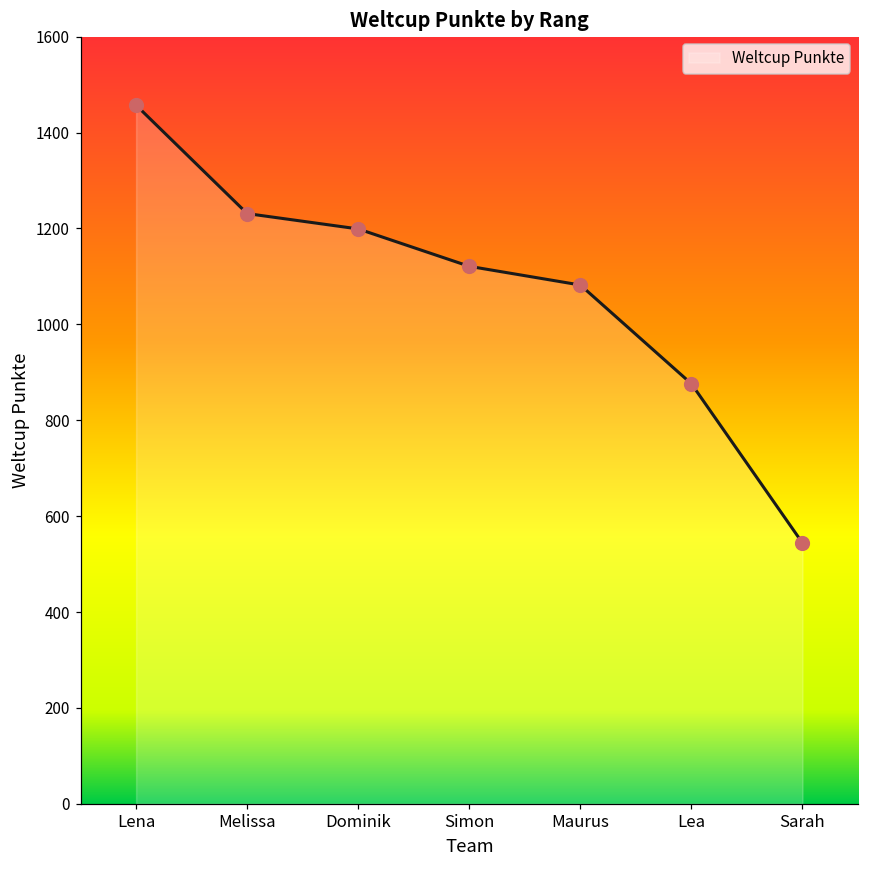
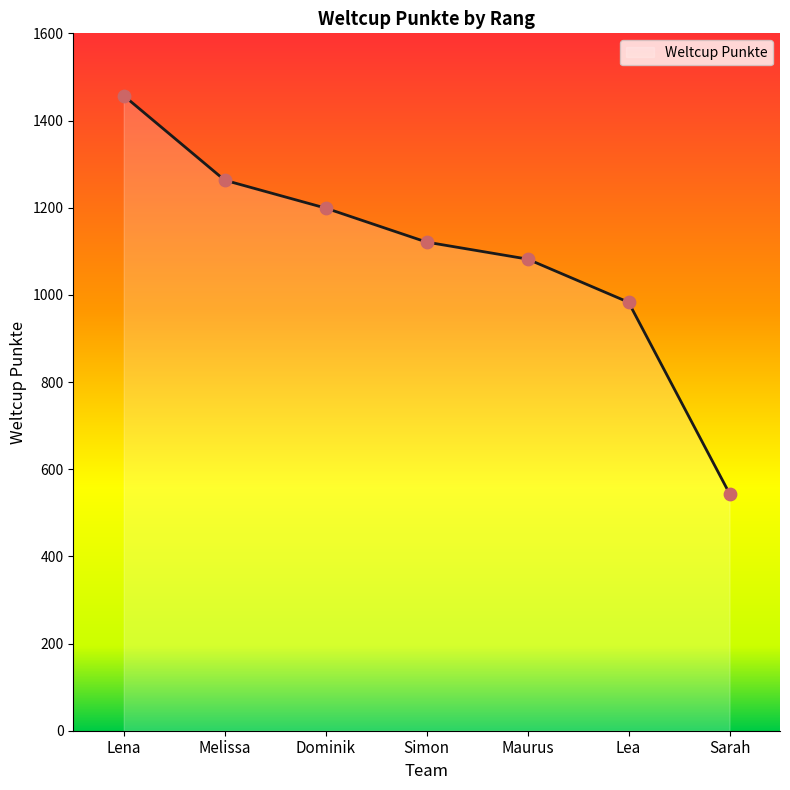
  {
    "Lena": 1460,
-   "Melissa": 1230,
+   "Melissa": 1260,
    "Dominik": 1200,
    "Simon": 1120,
    "Maurus": 1080,
-   "Lea": 880,
+   "Lea": 980,
    "Sarah": 540
  }
